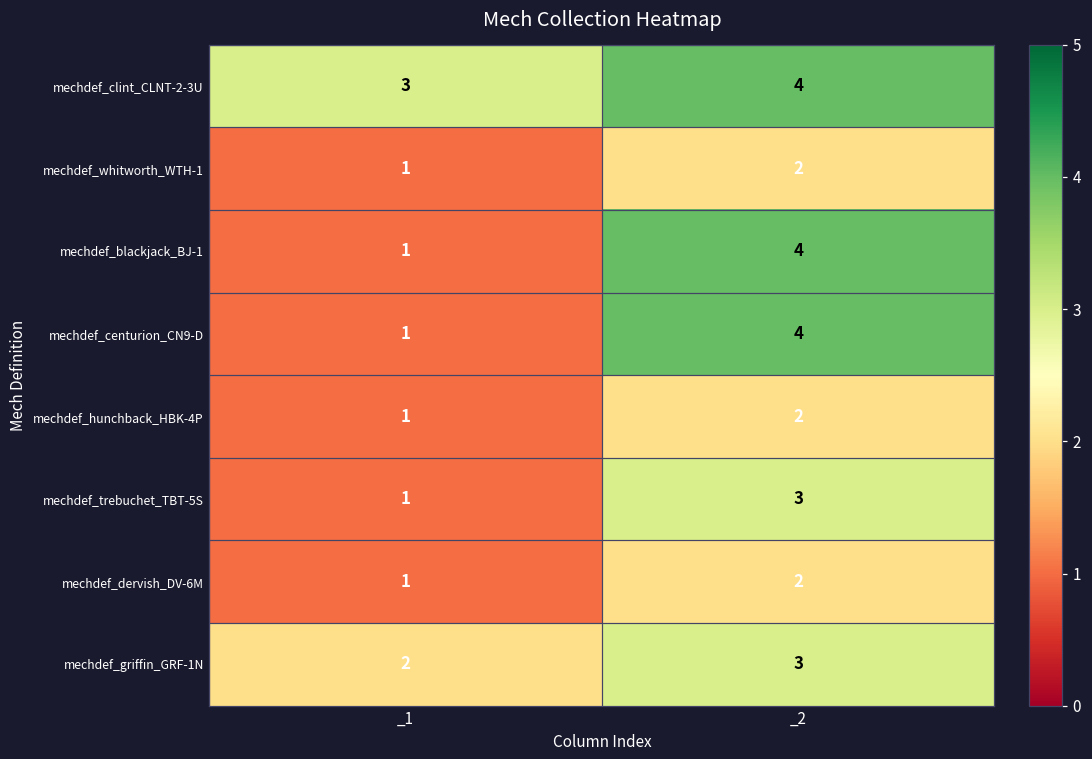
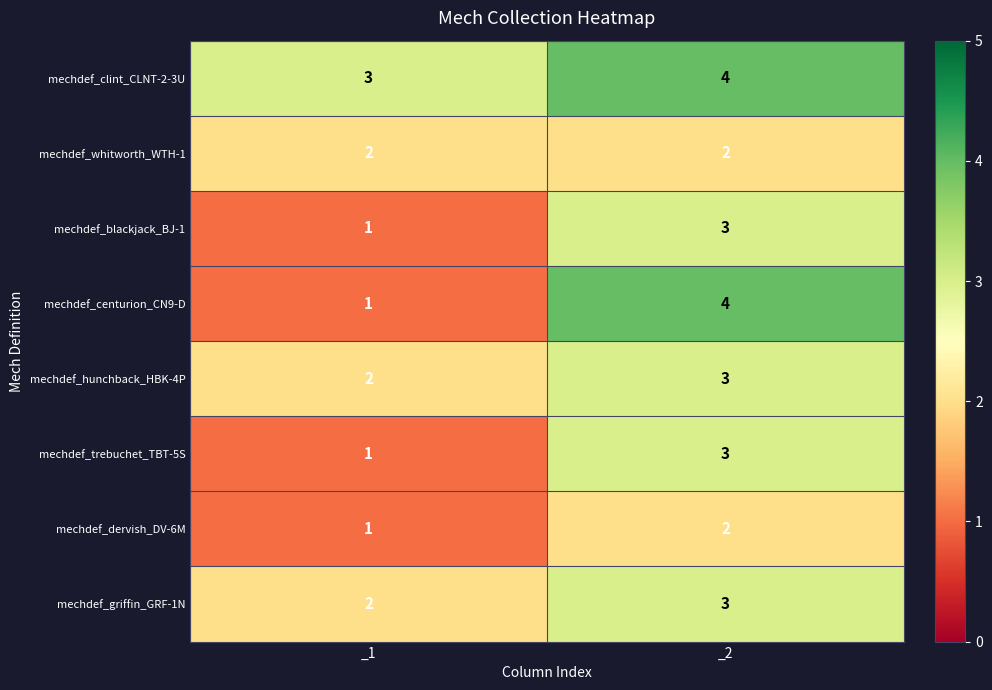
  {
    "mechdef_clint_CLNT-2-3U": {
      "_1": 3,
      "_2": 4
    },
    "mechdef_whitworth_WTH-1": {
-     "_1": 1,
+     "_1": 2,
      "_2": 2
    },
    "mechdef_blackjack_BJ-1": {
      "_1": 1,
-     "_2": 4
+     "_2": 3
    },
    "mechdef_centurion_CN9-D": {
      "_1": 1,
      "_2": 4
    },
    "mechdef_hunchback_HBK-4P": {
-     "_1": 1,
-     "_2": 2
+     "_1": 2,
+     "_2": 3
    },
    "mechdef_trebuchet_TBT-5S": {
      "_1": 1,
      "_2": 3
    },
    "mechdef_dervish_DV-6M": {
      "_1": 1,
      "_2": 2
    },
    "mechdef_griffin_GRF-1N": {
      "_1": 2,
      "_2": 3
    }
  }
